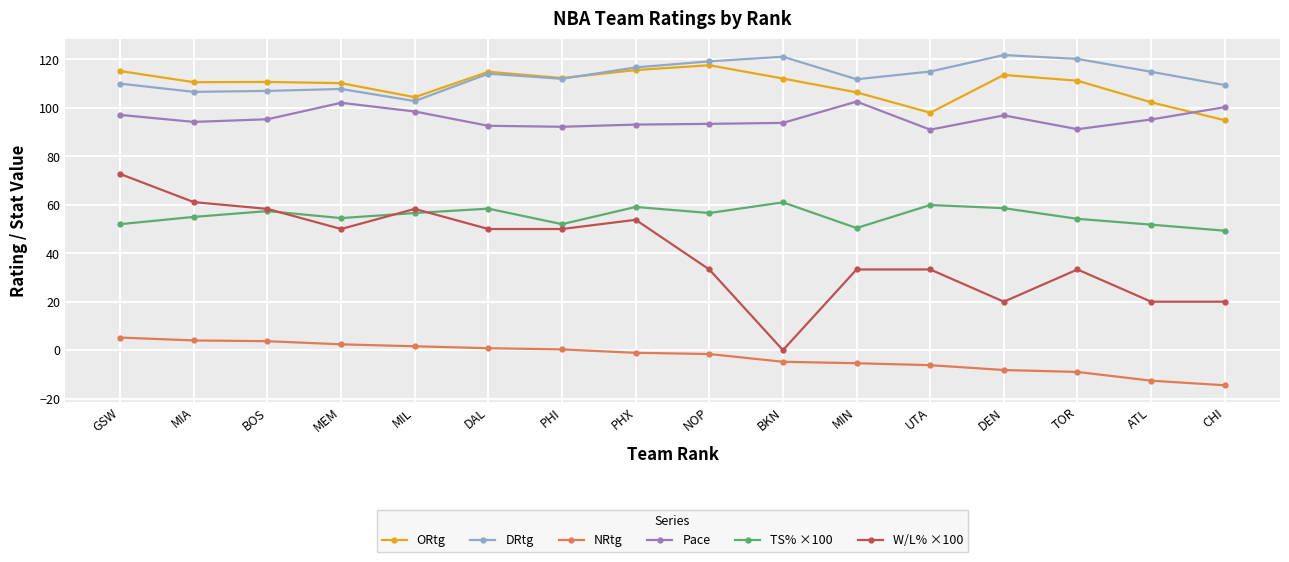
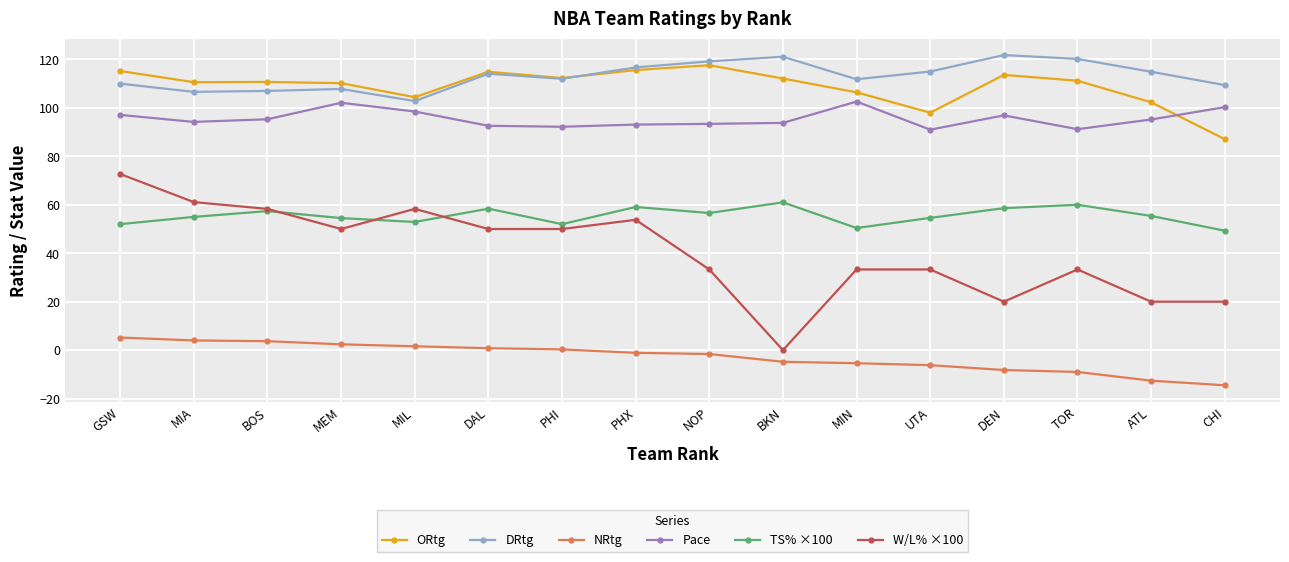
  {
    "ORtg": {
      "GSW": 115,
      "MIA": 111,
      "BOS": 111,
      "MEM": 110,
      "MIL": 104,
      "PHX": 116,
      "NOP": 118,
      "BKN": 112,
      "MIN": 106,
      "UTA": 98,
      "DEN": 114,
      "TOR": 111,
      "ATL": 102,
-     "CHI": 95
+     "CHI": 87
    },
    "TS% ×100": {
      "GSW": 52,
      "MIA": 55,
      "MEM": 55,
-     "MIL": 57,
+     "MIL": 53,
      "DAL": 58,
      "PHI": 52,
      "PHX": 59,
      "NOP": 57,
      "BKN": 61,
      "MIN": 50,
-     "UTA": 60,
+     "UTA": 55,
      "DEN": 59,
-     "TOR": 54,
-     "ATL": 52,
+     "TOR": 60,
+     "ATL": 55,
      "CHI": 49
    }
  }
